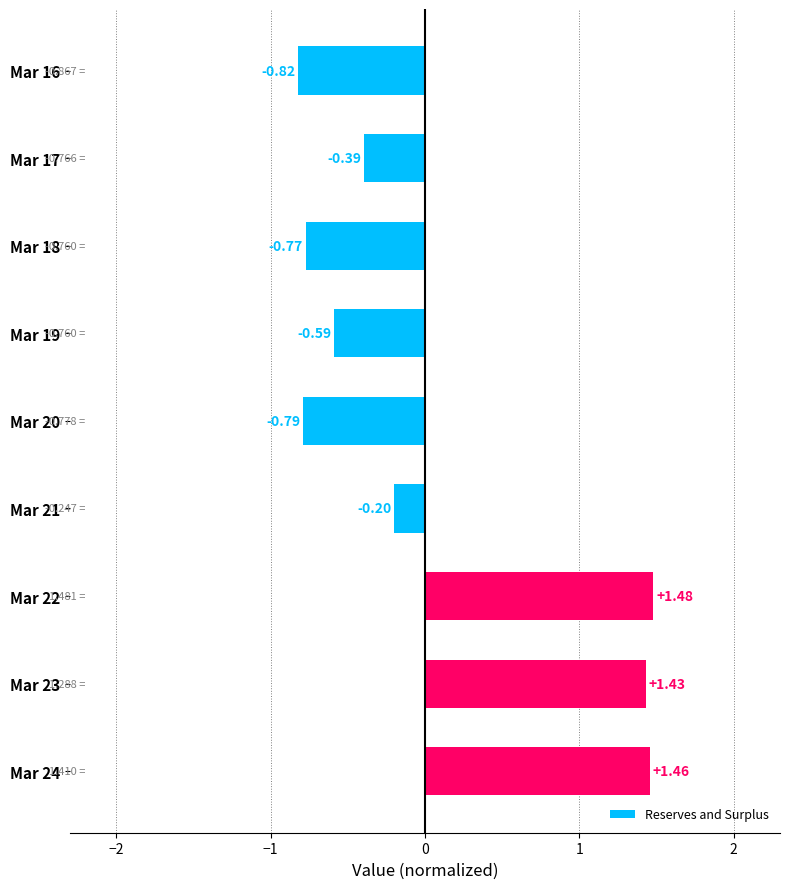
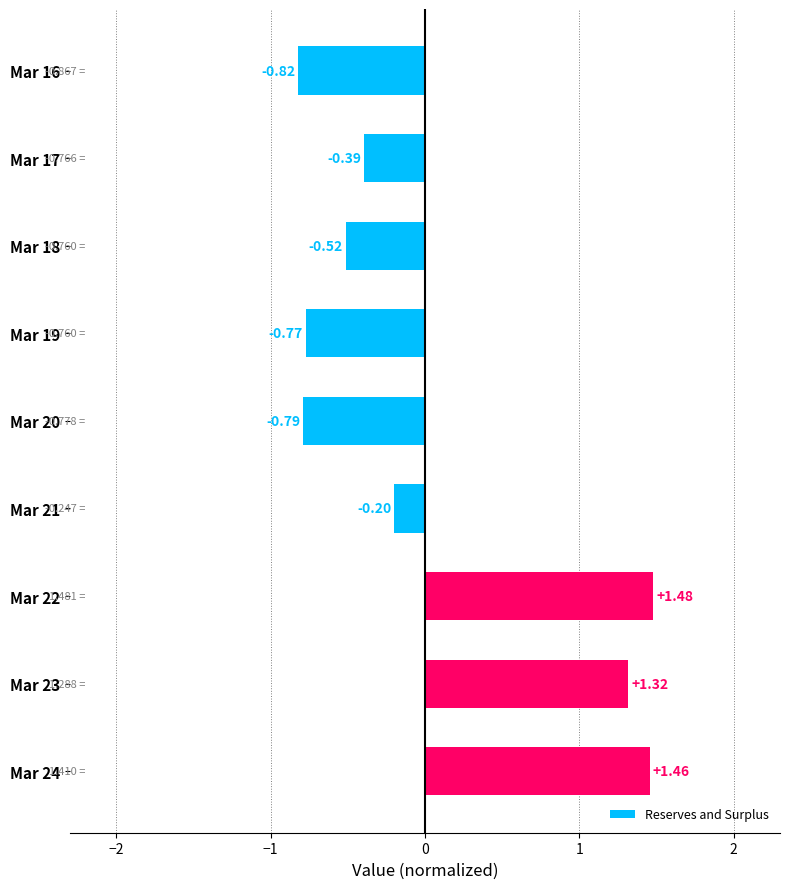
  {
    "Mar 16": "-0.82",
    "Mar 17": "-0.39",
-   "Mar 18": "-0.77",
-   "Mar 19": "-0.59",
+   "Mar 18": "-0.52",
+   "Mar 19": "-0.77",
    "Mar 20": "-0.79",
    "Mar 21": "-0.20",
    "Mar 22": "+1.48",
-   "Mar 23": "+1.43",
+   "Mar 23": "+1.32",
    "Mar 24": "+1.46"
  }
